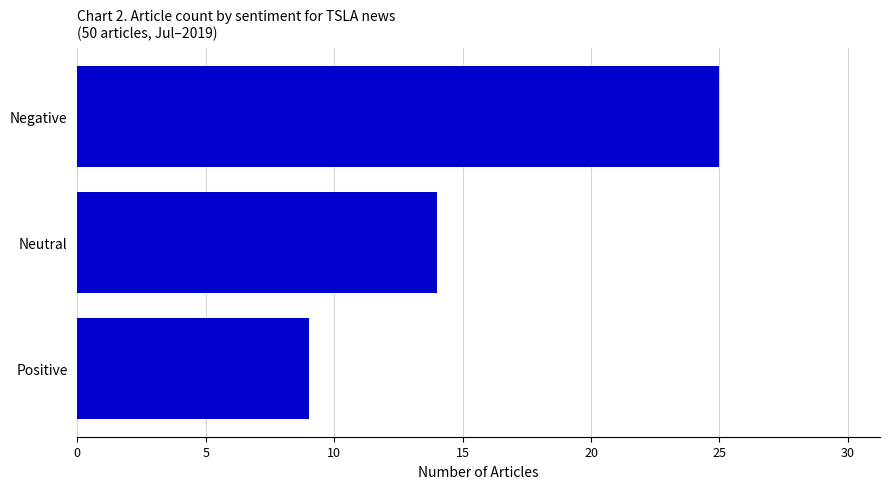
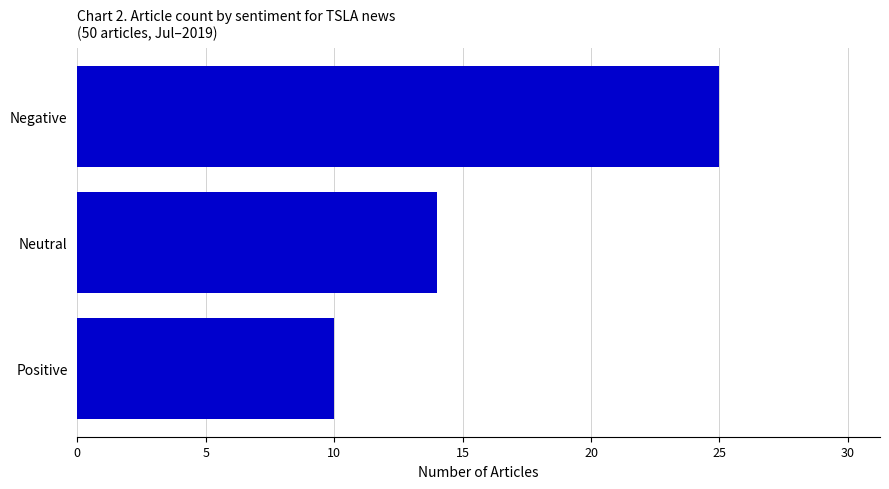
  {
    "Negative": 25,
    "Neutral": 14,
-   "Positive": 9
+   "Positive": 10
  }
